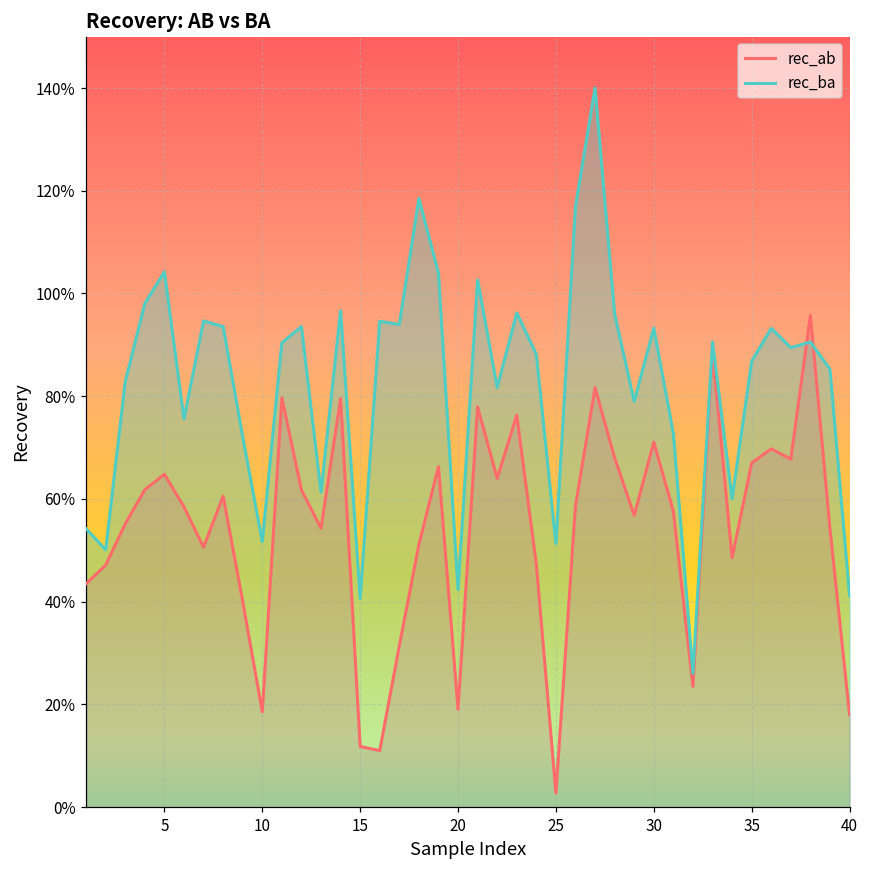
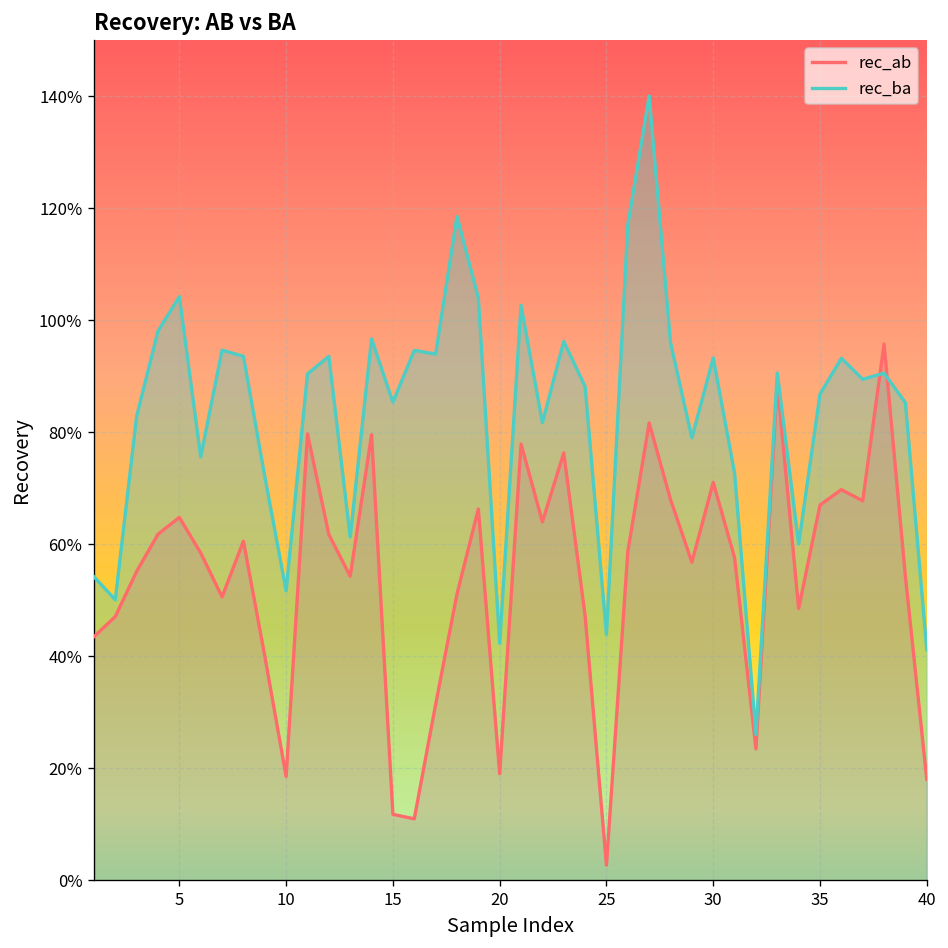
  {
    "rec_ab": {
      "5": "65%",
      "10": "19%",
      "15": "12%",
      "20": "19%",
      "25": "3%",
      "30": "71%",
      "35": "67%",
      "40": "18%"
    },
    "rec_ba": {
      "5": "104%",
      "10": "52%",
-     "15": "41%",
+     "15": "85%",
      "20": "42%",
-     "25": "51%",
+     "25": "44%",
      "30": "93%",
      "35": "87%",
      "40": "41%"
    }
  }
